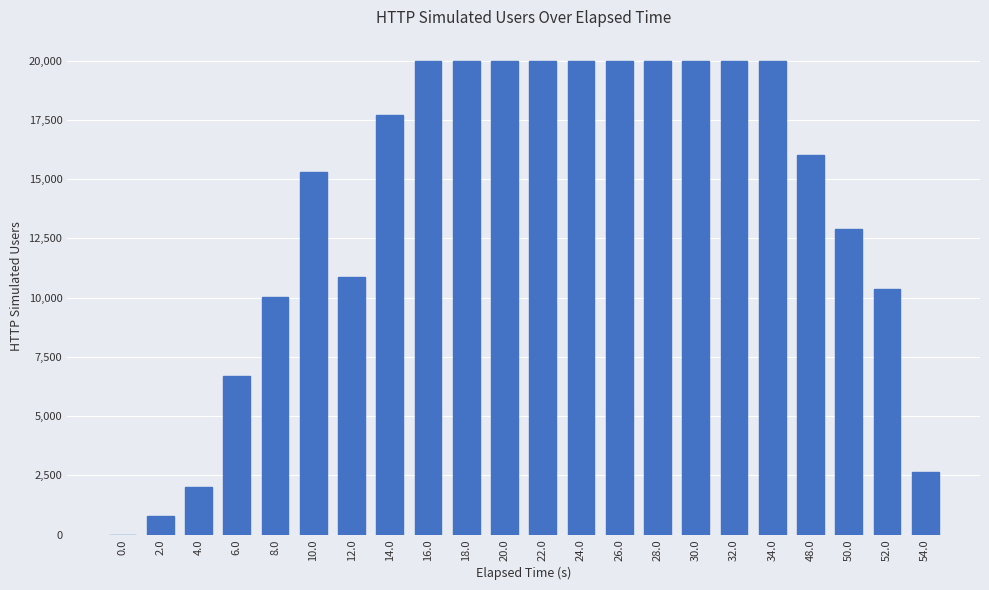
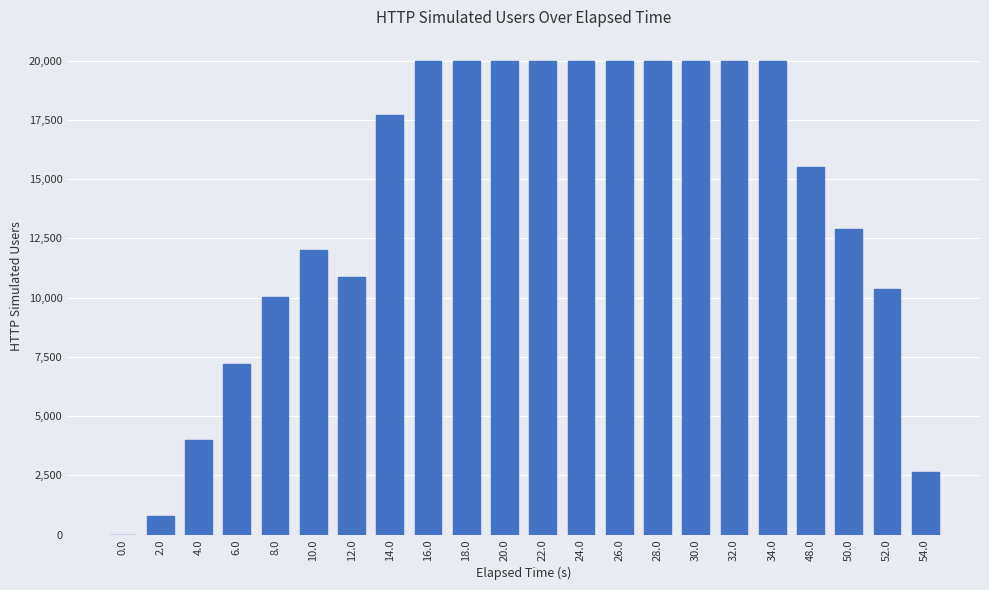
  {
    "0.0": "0",
    "2.0": "800",
-   "4.0": "2,000",
-   "6.0": "6,700",
+   "4.0": "4,000",
+   "6.0": "7,200",
    "8.0": "10,000",
-   "10.0": "15,300",
+   "10.0": "12,000",
    "12.0": "10,900",
    "14.0": "17,700",
    "16.0": "20,000",
    "18.0": "20,000",
    "20.0": "20,000",
    "22.0": "20,000",
    "24.0": "20,000",
    "26.0": "20,000",
    "28.0": "20,000",
    "30.0": "20,000",
    "32.0": "20,000",
    "34.0": "20,000",
-   "48.0": "16,000",
+   "48.0": "15,500",
    "50.0": "12,900",
    "52.0": "10,400",
    "54.0": "2,600"
  }
